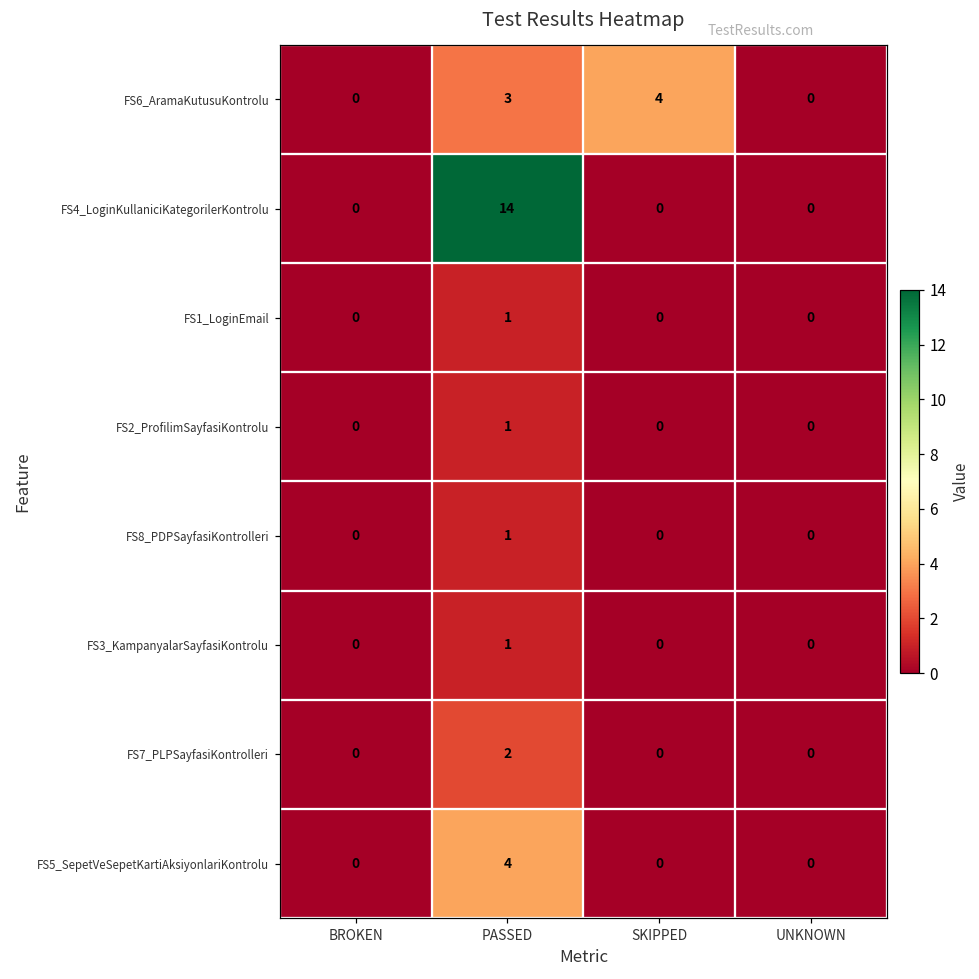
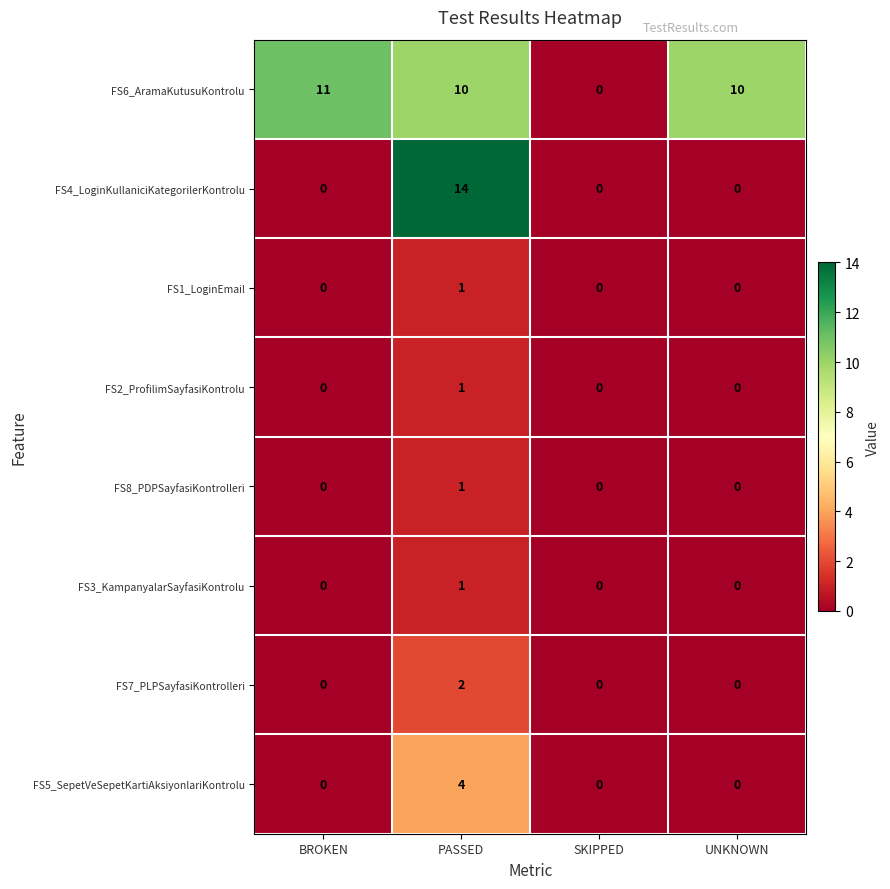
  {
    "FS6_AramaKutusuKontrolu": {
-     "BROKEN": 0,
-     "PASSED": 3,
-     "SKIPPED": 4,
-     "UNKNOWN": 0
+     "BROKEN": 11,
+     "PASSED": 10,
+     "SKIPPED": 0,
+     "UNKNOWN": 10
    },
    "FS4_LoginKullaniciKategorilerKontrolu": {
      "BROKEN": 0,
      "PASSED": 14,
      "SKIPPED": 0,
      "UNKNOWN": 0
    },
    "FS1_LoginEmail": {
      "BROKEN": 0,
      "PASSED": 1,
      "SKIPPED": 0,
      "UNKNOWN": 0
    },
    "FS2_ProfilimSayfasiKontrolu": {
      "BROKEN": 0,
      "PASSED": 1,
      "SKIPPED": 0,
      "UNKNOWN": 0
    },
    "FS8_PDPSayfasiKontrolleri": {
      "BROKEN": 0,
      "PASSED": 1,
      "SKIPPED": 0,
      "UNKNOWN": 0
    },
    "FS3_KampanyalarSayfasiKontrolu": {
      "BROKEN": 0,
      "PASSED": 1,
      "SKIPPED": 0,
      "UNKNOWN": 0
    },
    "FS7_PLPSayfasiKontrolleri": {
      "BROKEN": 0,
      "PASSED": 2,
      "SKIPPED": 0,
      "UNKNOWN": 0
    },
    "FS5_SepetVeSepetKartiAksiyonlariKontrolu": {
      "BROKEN": 0,
      "PASSED": 4,
      "SKIPPED": 0,
      "UNKNOWN": 0
    }
  }
